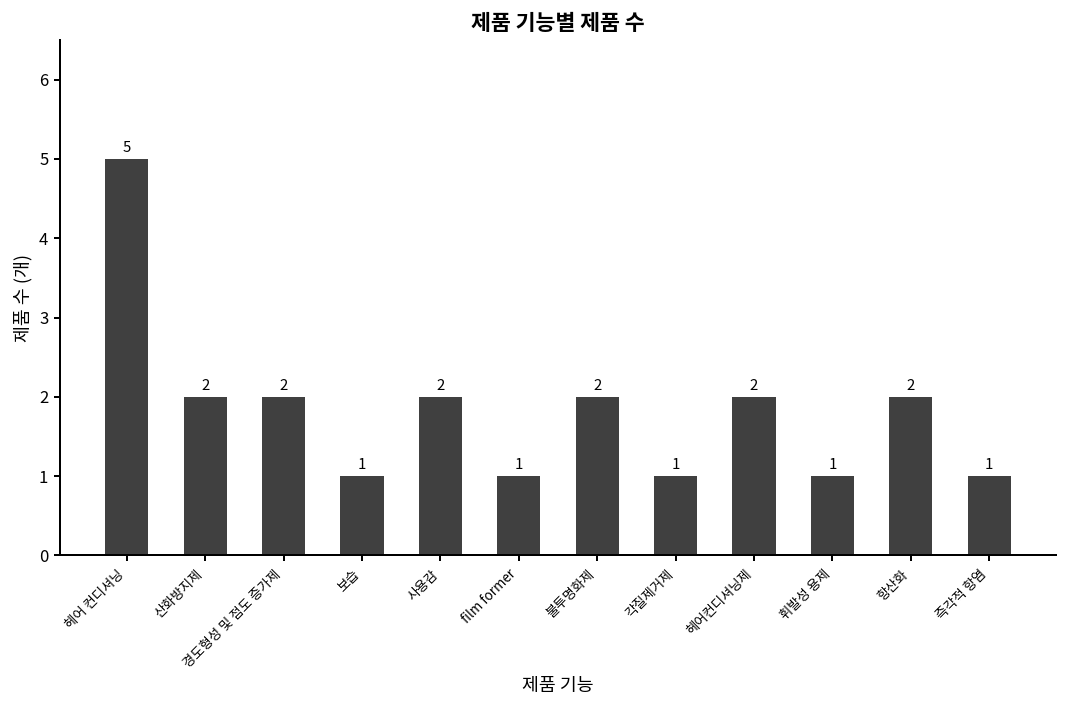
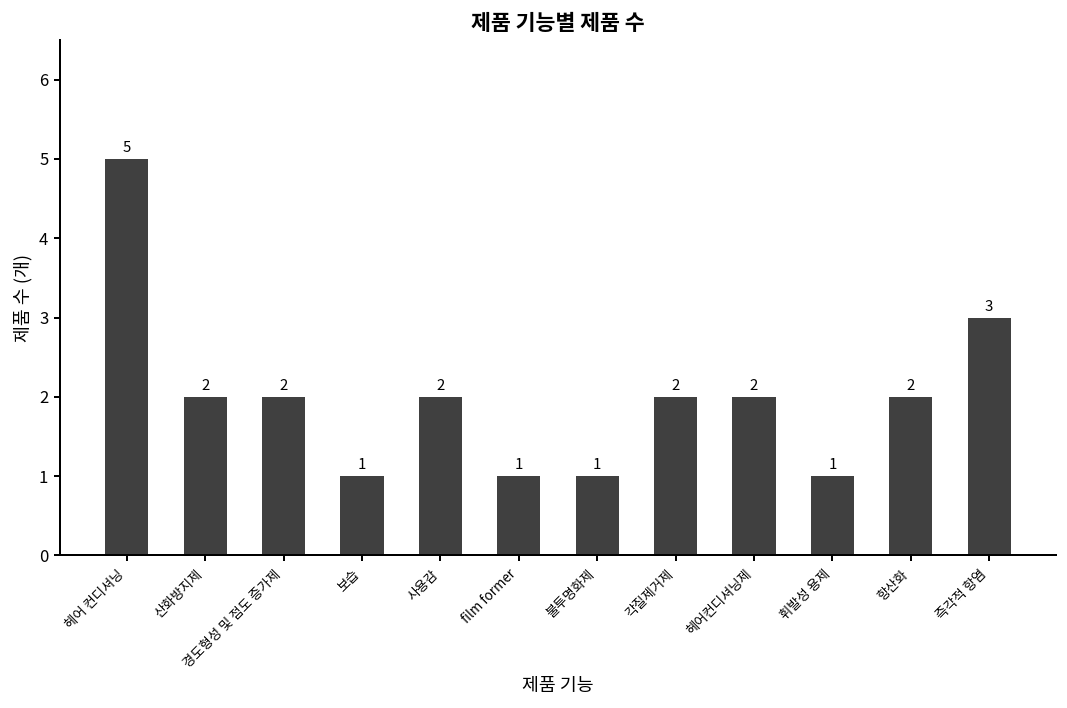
  {
    "헤어 컨디셔닝": 5,
    "산화방지제": 2,
    "경도형성 및 점도 증가제": 2,
    "보습": 1,
    "사용감": 2,
    "film former": 1,
-   "불투명화제": 2,
-   "각질제거제": 1,
+   "불투명화제": 1,
+   "각질제거제": 2,
    "헤어컨디셔닝제": 2,
    "휘발성 용제": 1,
    "항산화": 2,
-   "즉각적 항염": 1
+   "즉각적 항염": 3
  }
